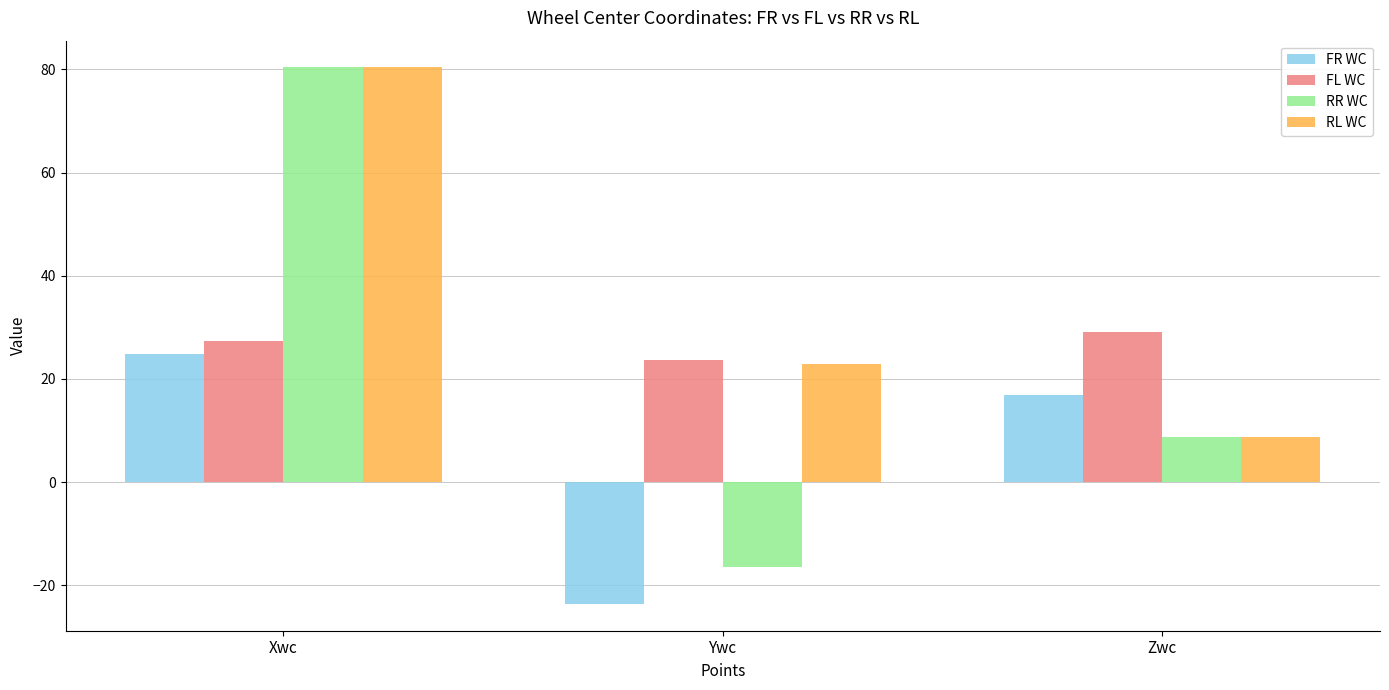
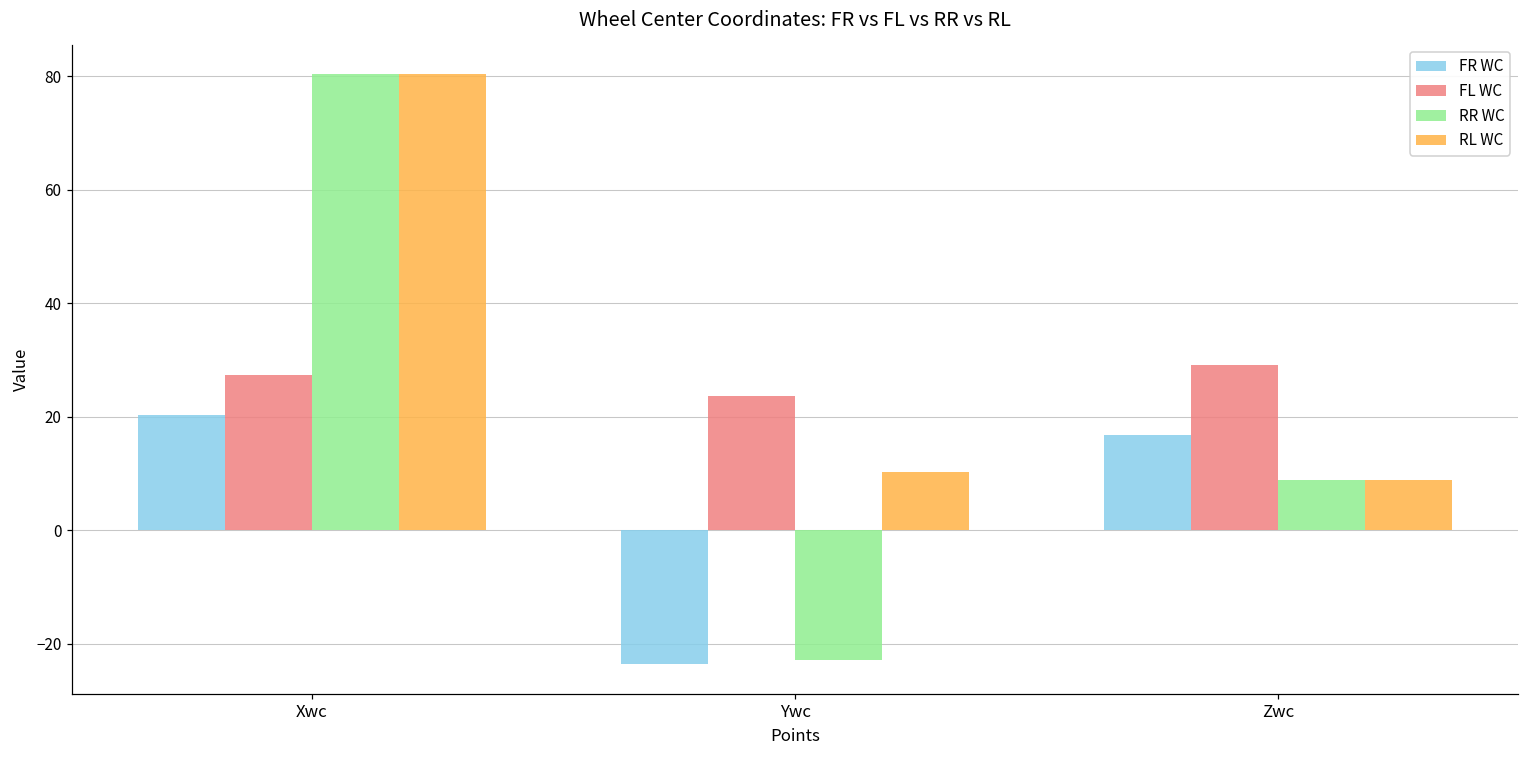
  {
    "FR WC": {
-     "Xwc": 25,
+     "Xwc": 20,
      "Ywc": -24,
      "Zwc": 17
    },
    "FL WC": {
      "Xwc": 27,
      "Ywc": 24,
      "Zwc": 29
    },
    "RR WC": {
      "Xwc": 80,
-     "Ywc": -16,
+     "Ywc": -23,
      "Zwc": 9
    },
    "RL WC": {
      "Xwc": 80,
-     "Ywc": 23,
+     "Ywc": 10,
      "Zwc": 9
    }
  }
